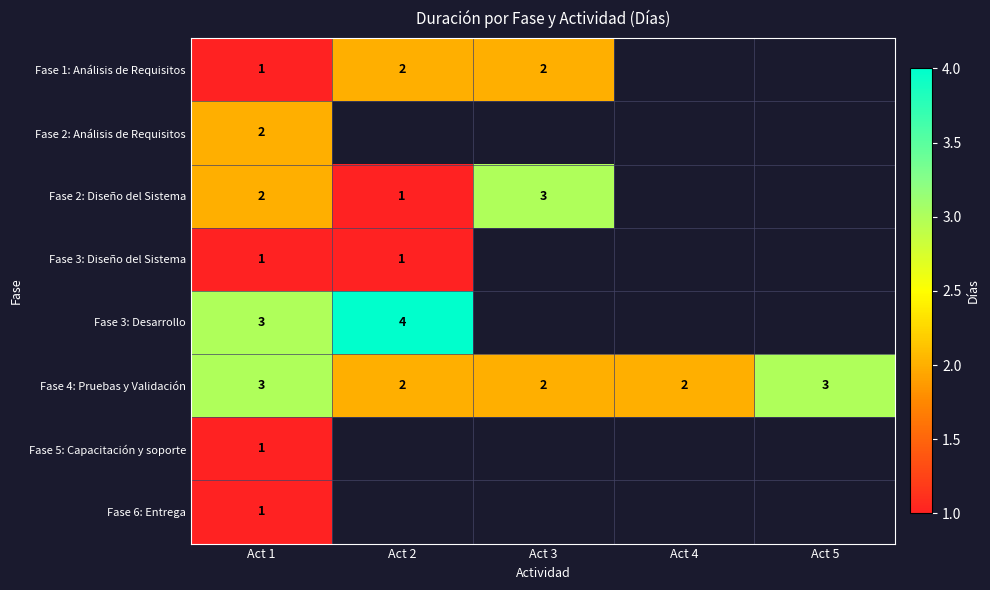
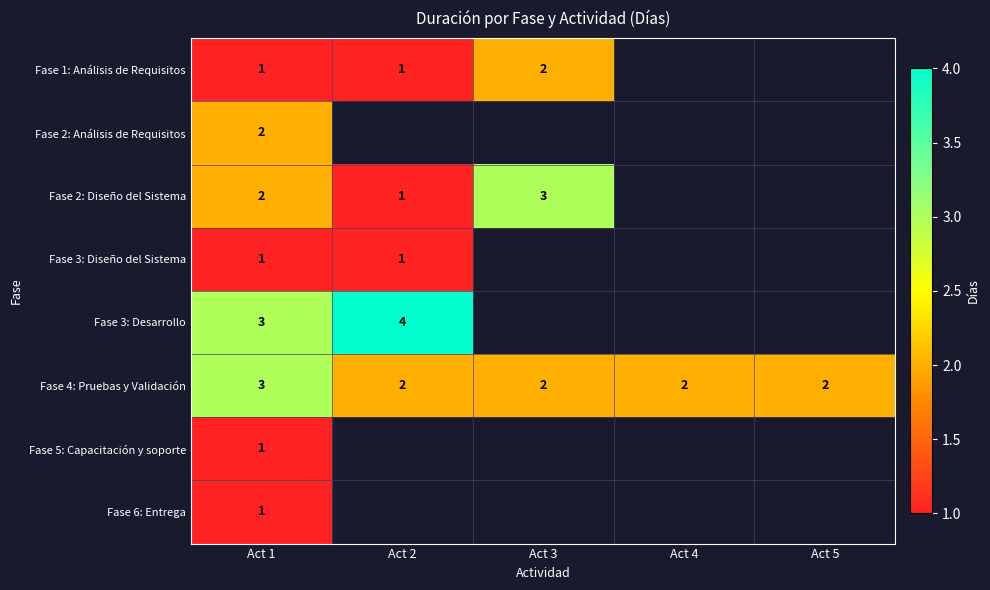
  {
    "Fase 1: Análisis de Requisitos": {
      "Act 1": 1,
-     "Act 2": 2,
+     "Act 2": 1,
      "Act 3": 2
    },
    "Fase 2: Análisis de Requisitos": {
      "Act 1": 2
    },
    "Fase 2: Diseño del Sistema": {
      "Act 1": 2,
      "Act 2": 1,
      "Act 3": 3
    },
    "Fase 3: Diseño del Sistema": {
      "Act 1": 1,
      "Act 2": 1
    },
    "Fase 3: Desarrollo": {
      "Act 1": 3,
      "Act 2": 4
    },
    "Fase 4: Pruebas y Validación": {
      "Act 1": 3,
      "Act 2": 2,
      "Act 3": 2,
      "Act 4": 2,
-     "Act 5": 3
+     "Act 5": 2
    },
    "Fase 5: Capacitación y soporte": {
      "Act 1": 1
    },
    "Fase 6: Entrega": {
      "Act 1": 1
    }
  }
